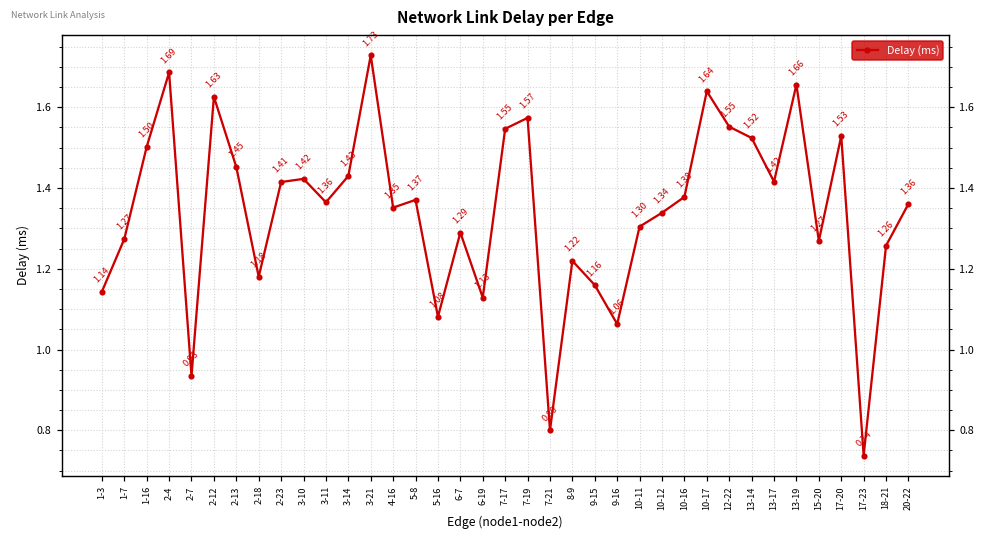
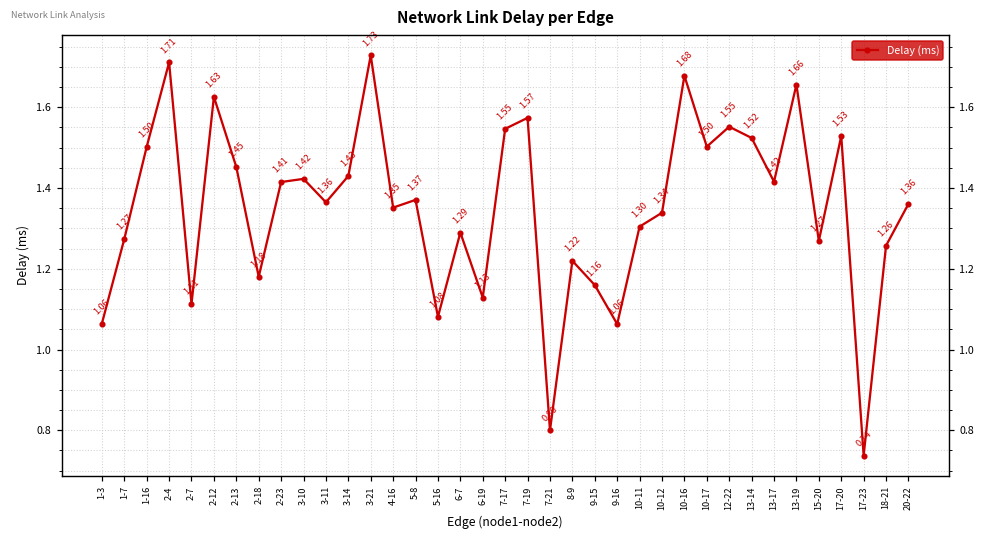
  {
-   "1-3": 1.14,
+   "1-3": 1.06,
    "1-7": 1.27,
    "1-16": 1.50,
-   "2-4": 1.69,
-   "2-7": 0.93,
+   "2-4": 1.71,
+   "2-7": 1.11,
    "2-12": 1.63,
    "2-13": 1.45,
    "2-18": 1.18,
    "2-23": 1.41,
    "3-10": 1.42,
    "3-11": 1.36,
    "3-14": 1.43,
    "3-21": 1.73,
    "4-16": 1.35,
    "5-8": 1.37,
    "5-16": 1.08,
    "6-7": 1.29,
    "6-19": 1.13,
    "7-17": 1.55,
    "7-19": 1.57,
    "7-21": 0.80,
    "8-9": 1.22,
    "9-15": 1.16,
    "9-16": 1.06,
    "10-11": 1.30,
    "10-12": 1.34,
-   "10-16": 1.38,
-   "10-17": 1.64,
+   "10-16": 1.68,
+   "10-17": 1.50,
    "12-22": 1.55,
    "13-14": 1.52,
    "13-17": 1.42,
    "13-19": 1.66,
    "15-20": 1.27,
    "17-20": 1.53,
    "17-23": 0.74,
    "18-21": 1.26,
    "20-22": 1.36
  }
